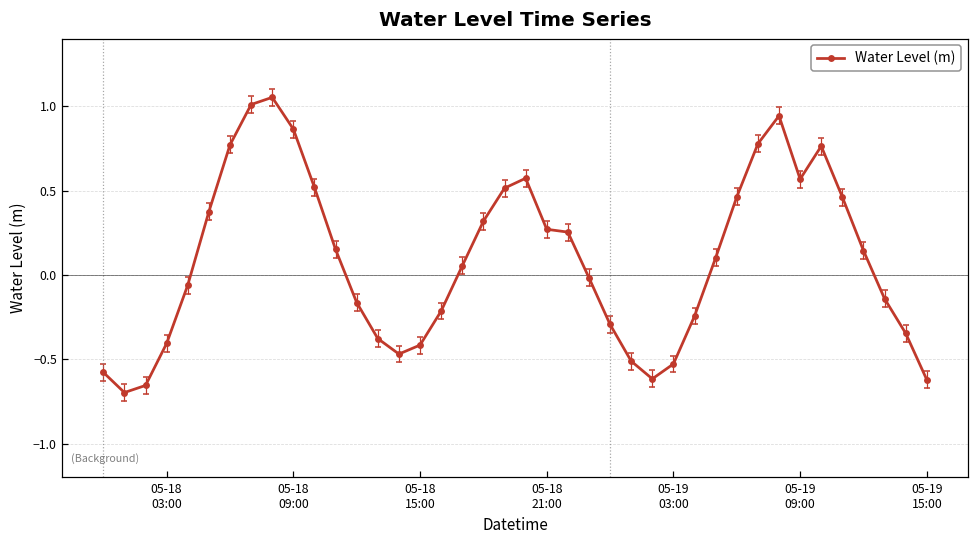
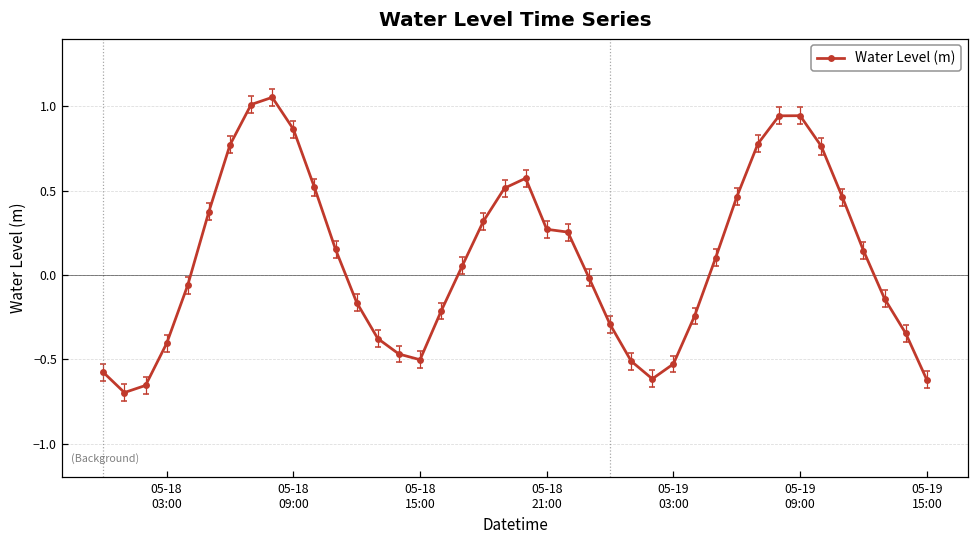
  {
    "Water Level (m)": {
      "05-18 03:00": -0.41,
      "05-18 09:00": 0.86,
-     "05-18 15:00": -0.42,
+     "05-18 15:00": -0.50,
      "05-18 21:00": 0.27,
      "05-19 03:00": -0.53,
-     "05-19 09:00": 0.57,
+     "05-19 09:00": 0.94,
      "05-19 15:00": -0.62
    }
  }
